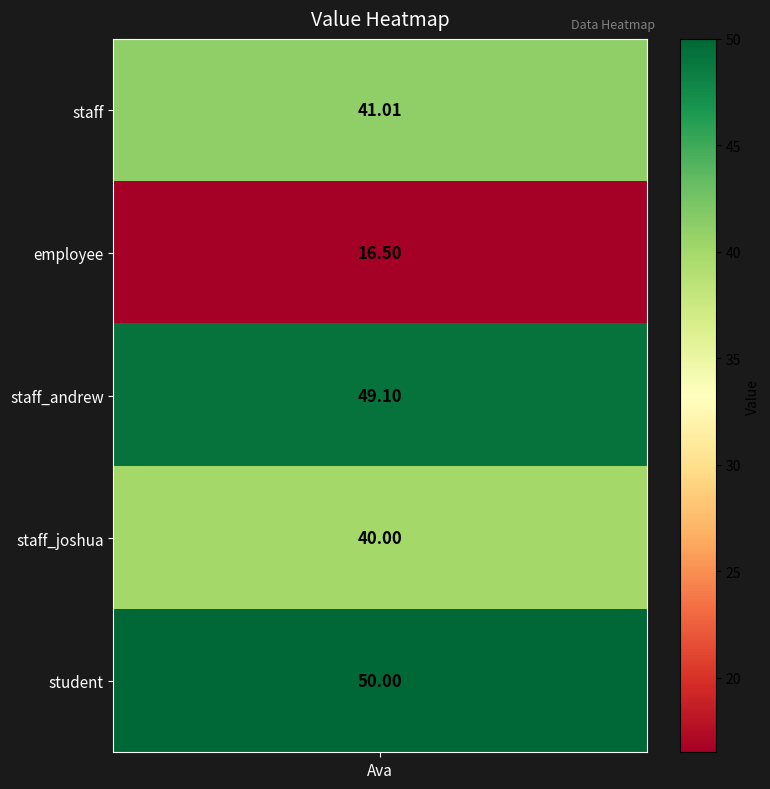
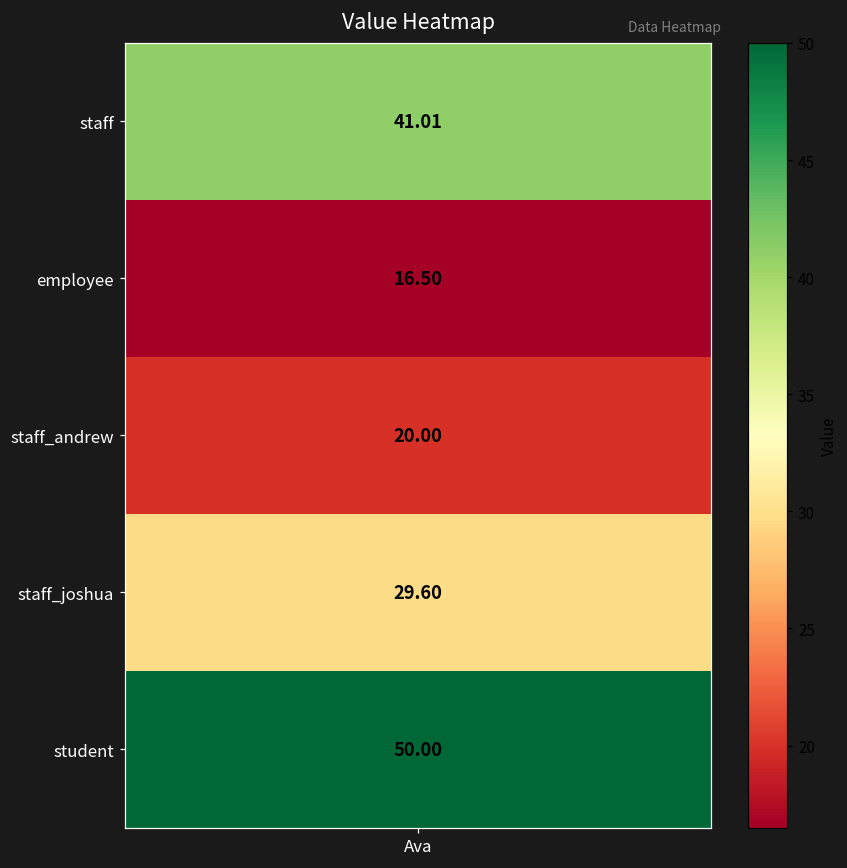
  {
    "staff": {
      "Ava": 41.01
    },
    "employee": {
      "Ava": 16.50
    },
    "staff_andrew": {
-     "Ava": 49.10
+     "Ava": 20.00
    },
    "staff_joshua": {
-     "Ava": 40.00
+     "Ava": 29.60
    },
    "student": {
      "Ava": 50.00
    }
  }
